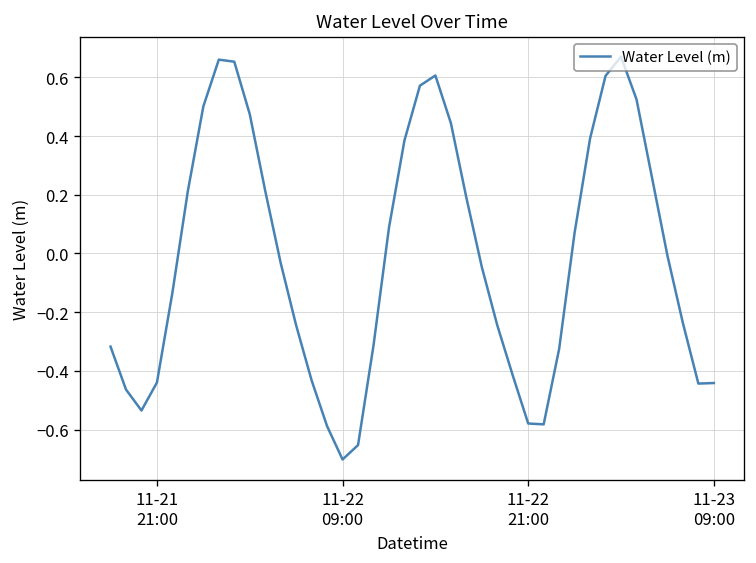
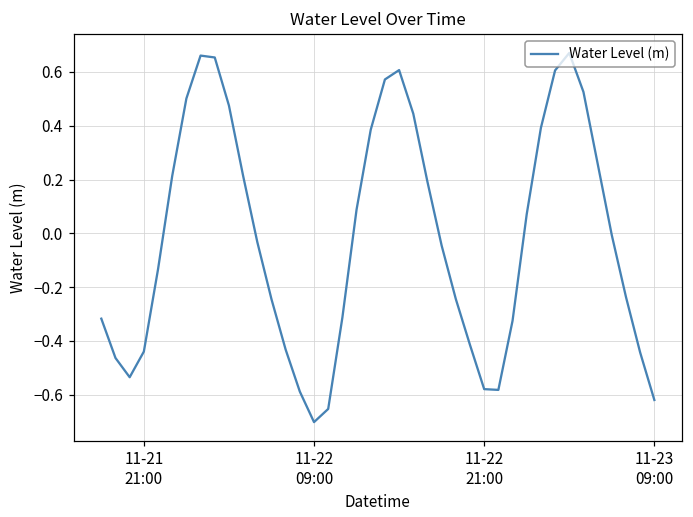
  {
    "11-21 21:00": -0.44,
    "11-22 09:00": -0.70,
    "11-22 21:00": -0.58,
-   "11-23 09:00": -0.44
+   "11-23 09:00": -0.62
  }
